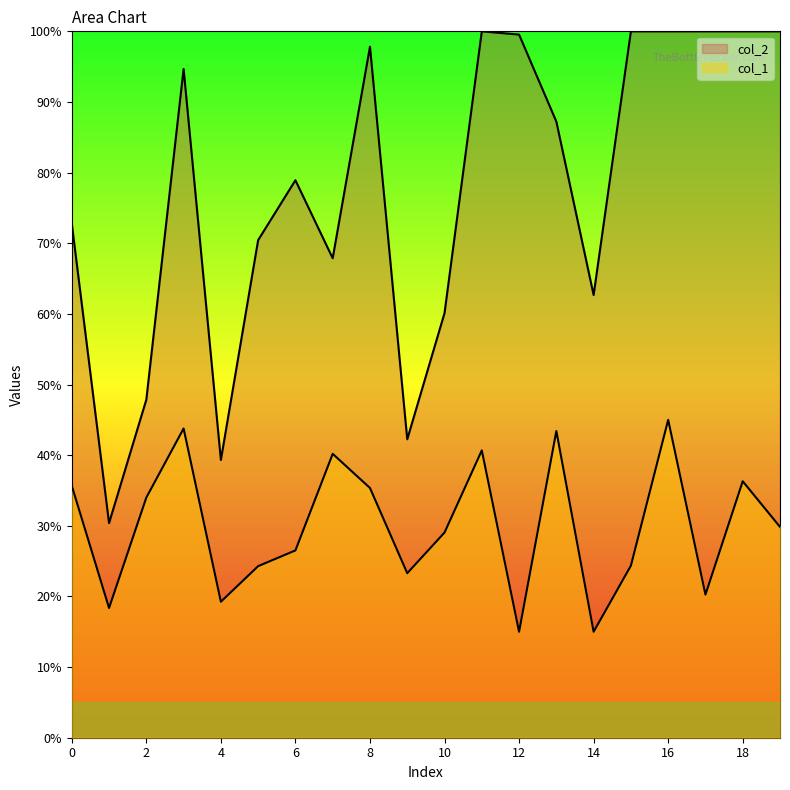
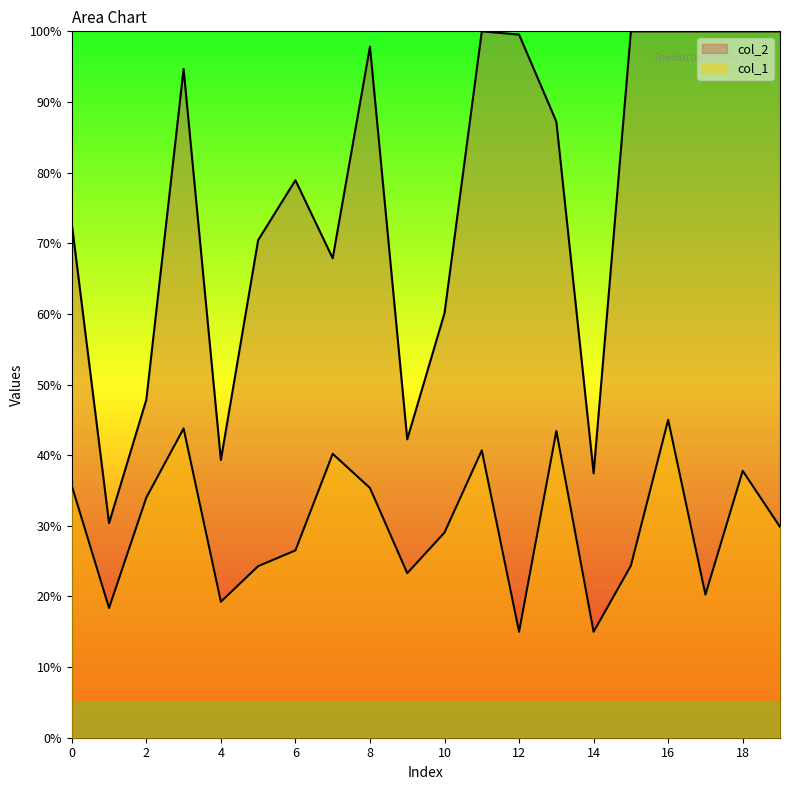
  {
    "col_2": {
      "0": "73%",
      "2": "48%",
      "4": "39%",
      "6": "79%",
      "8": "98%",
      "10": "60%",
      "12": "100%",
-     "14": "63%",
+     "14": "37%",
      "16": "100%",
      "18": "100%"
    },
    "col_1": {
      "0": "36%",
      "2": "34%",
      "4": "19%",
      "6": "27%",
      "8": "35%",
      "10": "29%",
      "12": "15%",
      "14": "15%",
      "16": "45%",
-     "18": "36%"
+     "18": "38%"
    }
  }
